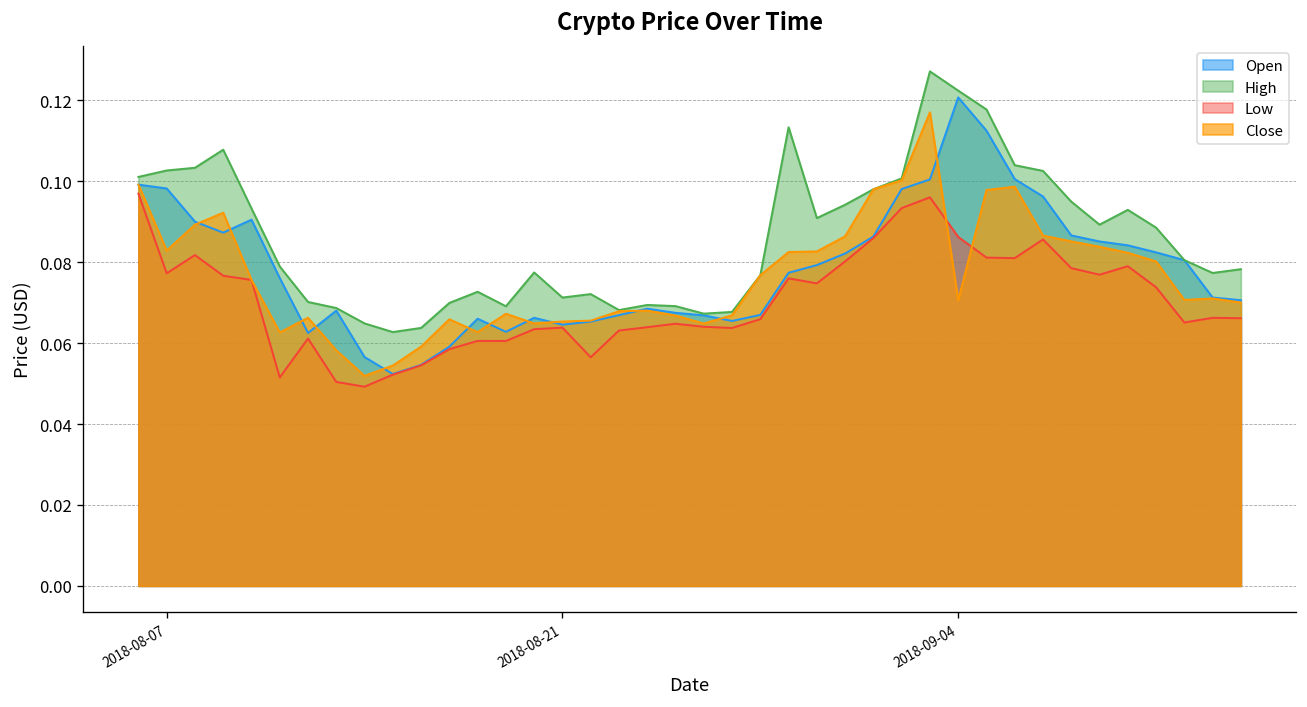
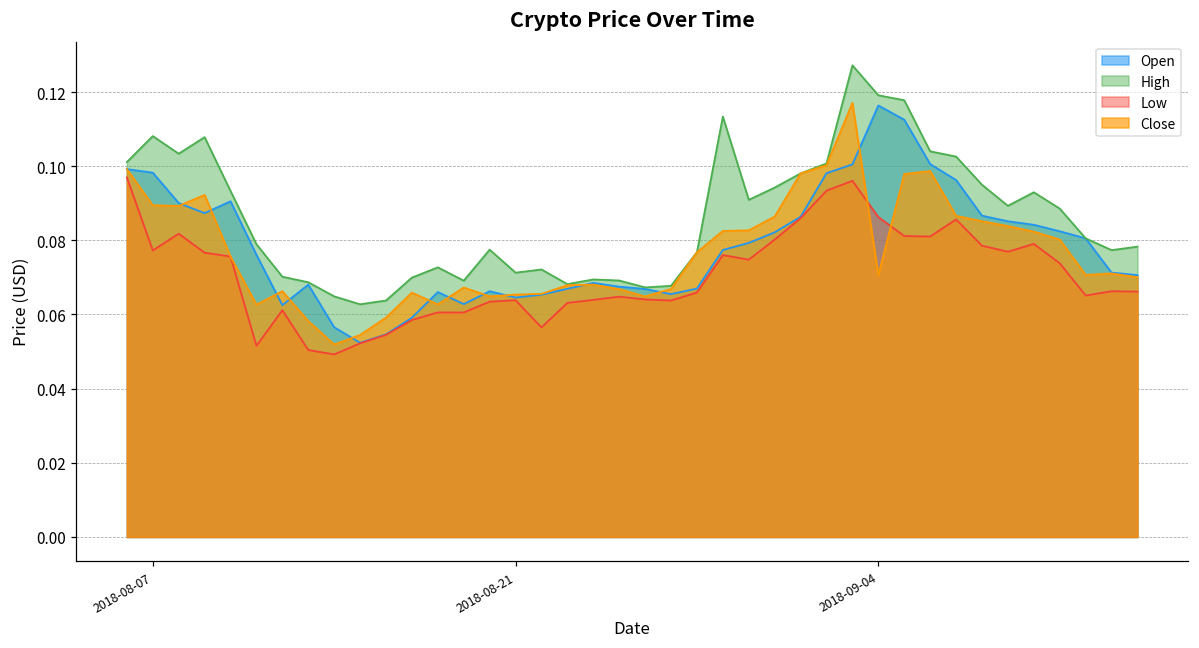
  {
    "Open": {
      "2018-08-07": 0.098,
-     "2018-09-04": 0.121
+     "2018-09-04": 0.116
    },
    "High": {
-     "2018-08-07": 0.103,
+     "2018-08-07": 0.108,
      "2018-08-21": 0.071,
-     "2018-09-04": 0.122
+     "2018-09-04": 0.119
    },
    "Low": {
      "2018-08-07": 0.077,
      "2018-09-04": 0.086
    },
    "Close": {
-     "2018-08-07": 0.083,
+     "2018-08-07": 0.089,
      "2018-08-21": 0.065,
      "2018-09-04": 0.071
    }
  }
